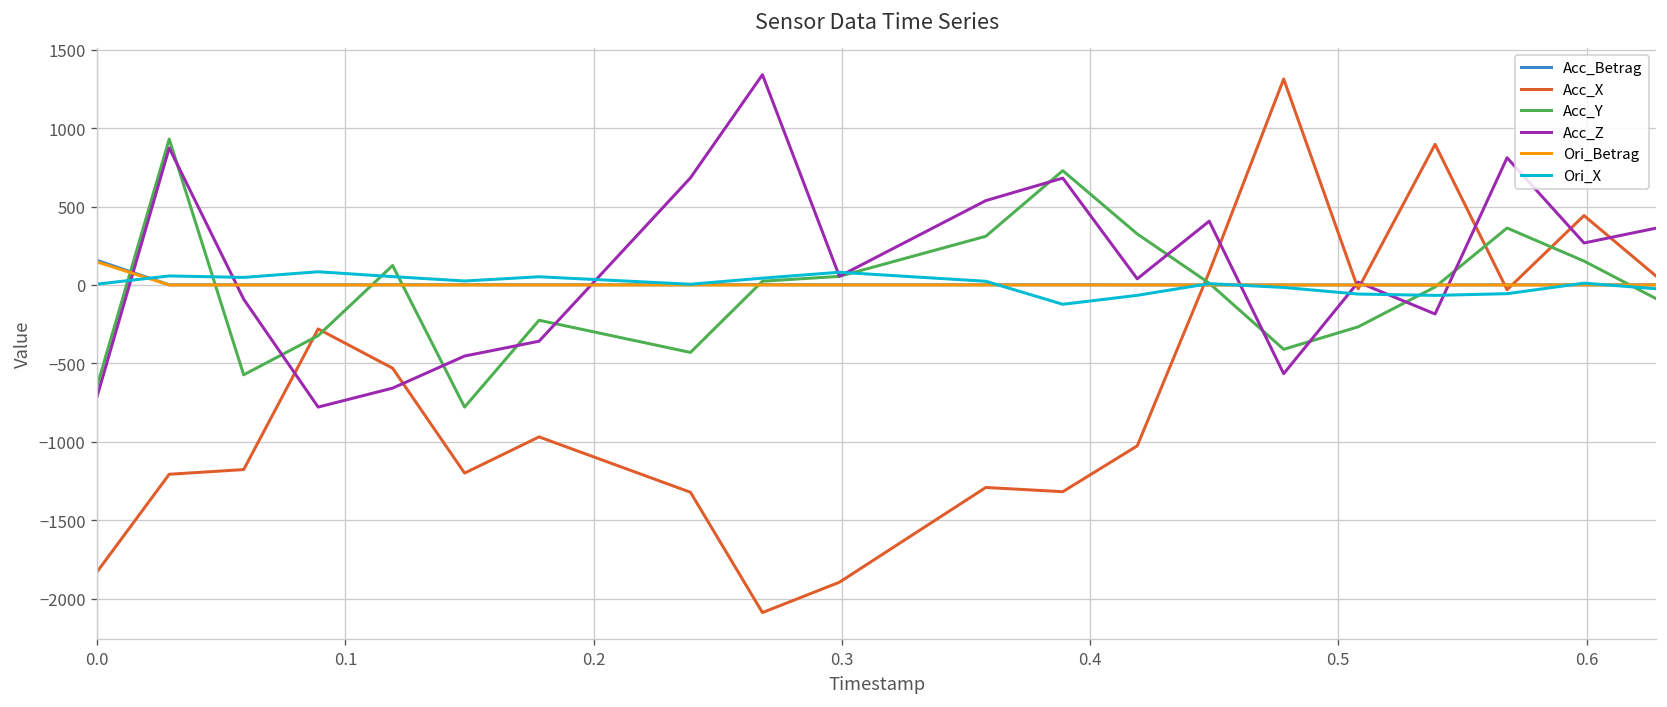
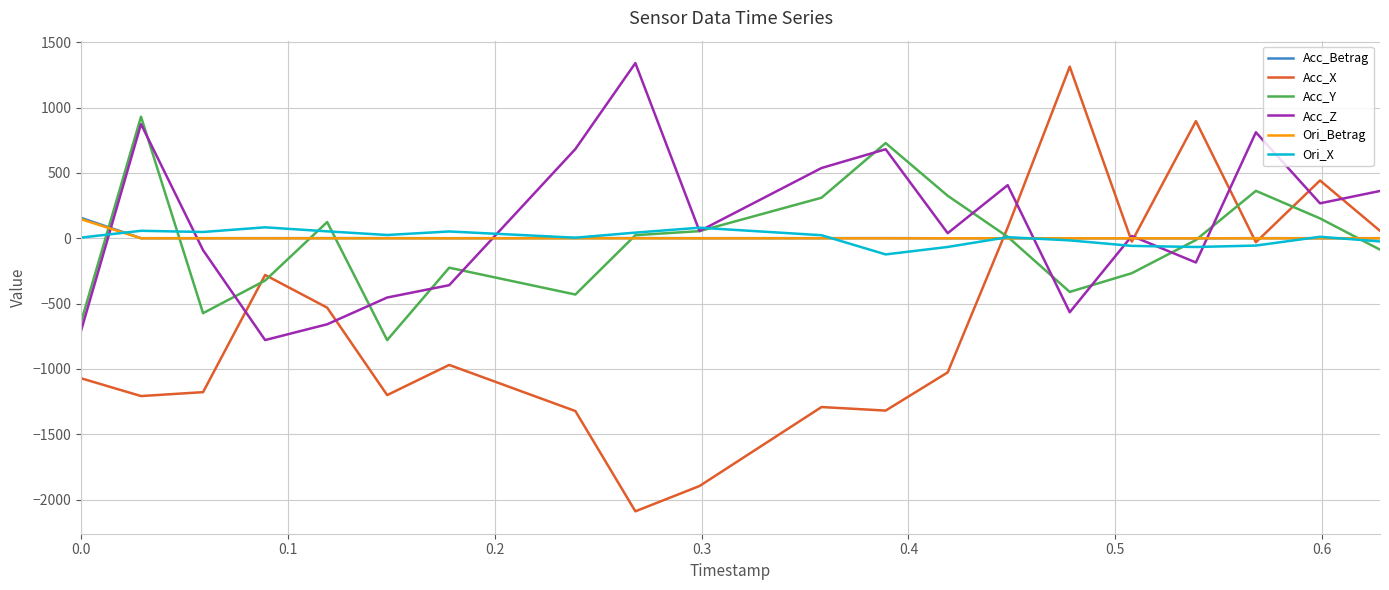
  {
    "Acc_X": {
-     "0.0": -1830
+     "0.0": -1070
    },
    "Acc_Y": {
      "0.0": -640
    },
    "Acc_Z": {
      "0.0": -710
    },
    "Ori_X": {
      "0.0": 10
    }
  }
